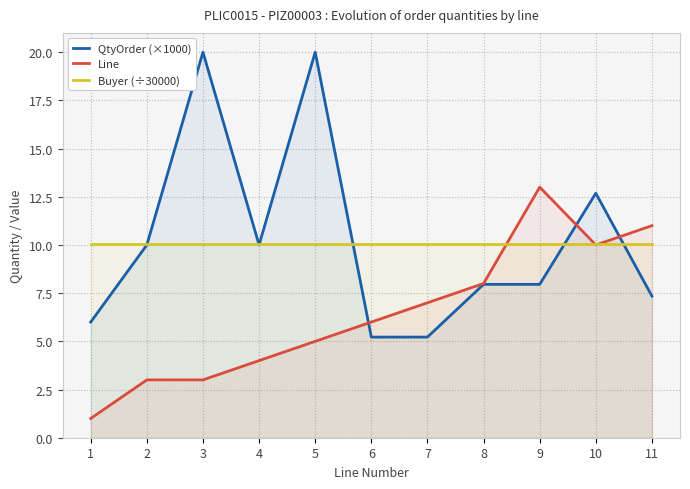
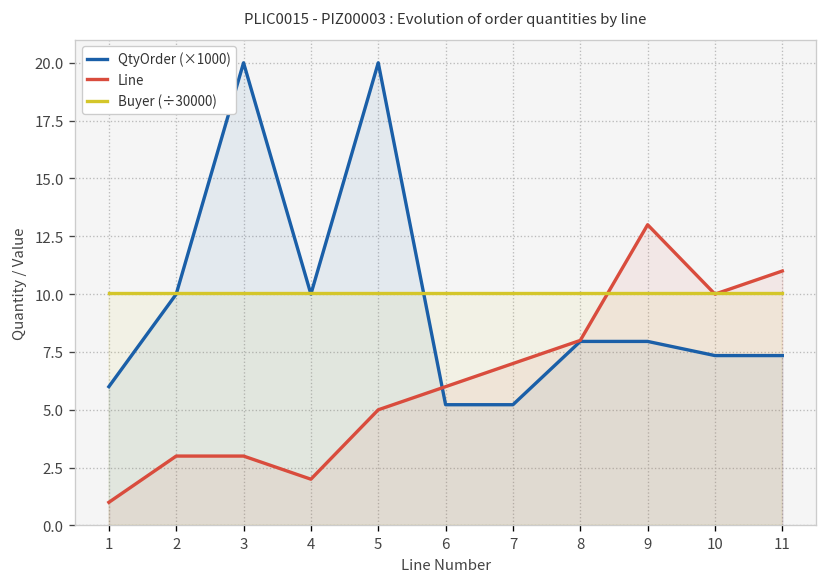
  {
    "QtyOrder (×1000)": {
      "1": 6.0,
      "3": 20.0,
      "5": 20.0,
      "6": 5.2,
      "7": 5.2,
      "9": 8.0,
-     "10": 12.7,
+     "10": 7.3,
      "11": 7.3
    },
    "Line": {
      "1": 1,
      "2": 3,
      "3": 3,
-     "4": 4,
+     "4": 2,
      "5": 5,
      "6": 6,
      "7": 7,
      "9": 13,
      "11": 11
    },
    "Buyer (÷30000)": {
      "1": 10.0,
      "3": 10.0,
      "5": 10.0,
      "6": 10.0,
      "7": 10.0,
      "8": 10.0,
      "9": 10.0,
      "11": 10.0
    }
  }
